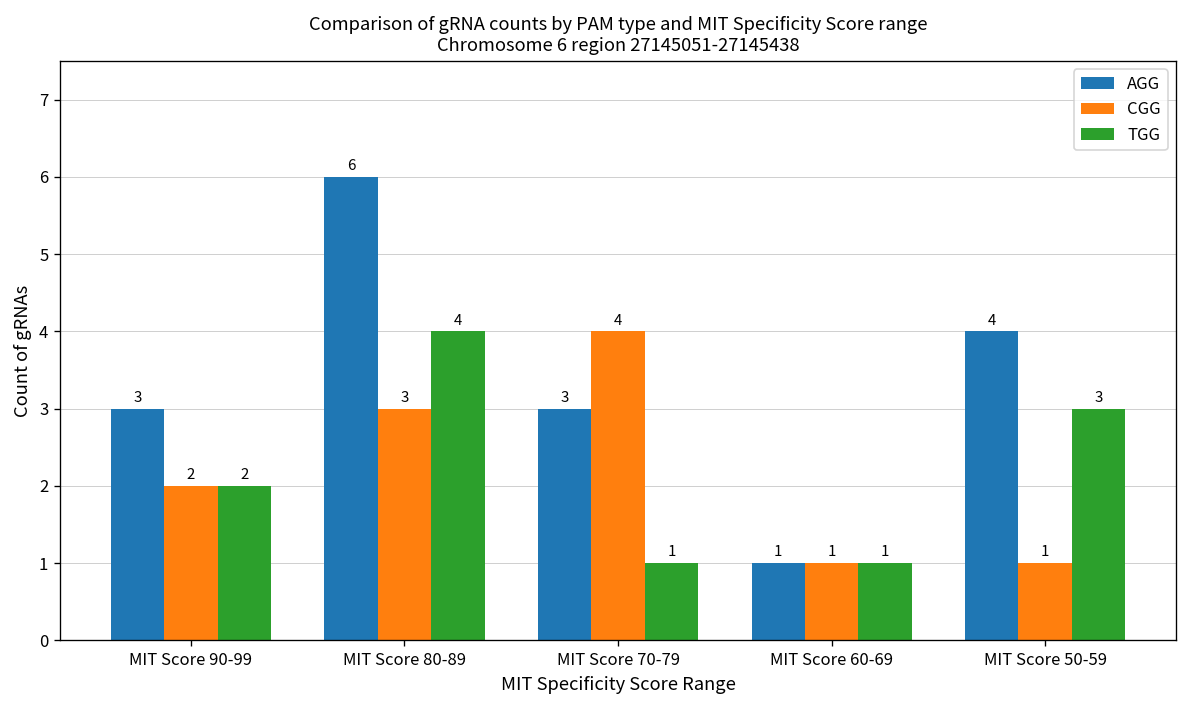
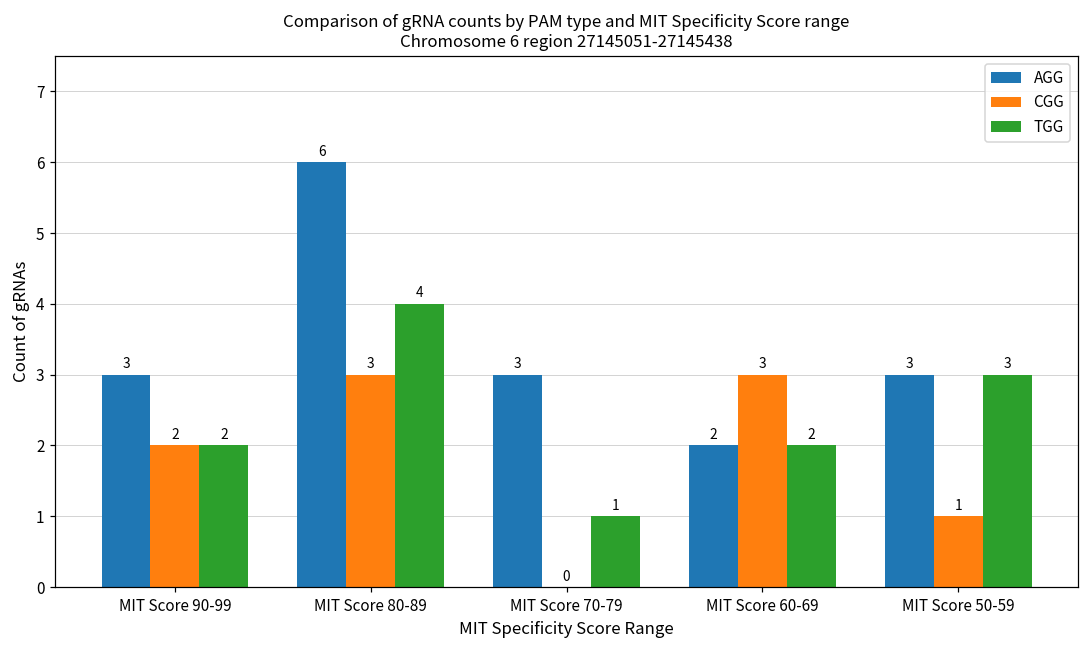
  {
    "AGG": {
      "MIT Score 90-99": 3,
      "MIT Score 80-89": 6,
      "MIT Score 70-79": 3,
-     "MIT Score 60-69": 1,
-     "MIT Score 50-59": 4
+     "MIT Score 60-69": 2,
+     "MIT Score 50-59": 3
    },
    "CGG": {
      "MIT Score 90-99": 2,
      "MIT Score 80-89": 3,
-     "MIT Score 70-79": 4,
-     "MIT Score 60-69": 1,
+     "MIT Score 70-79": 0,
+     "MIT Score 60-69": 3,
      "MIT Score 50-59": 1
    },
    "TGG": {
      "MIT Score 90-99": 2,
      "MIT Score 80-89": 4,
      "MIT Score 70-79": 1,
-     "MIT Score 60-69": 1,
+     "MIT Score 60-69": 2,
      "MIT Score 50-59": 3
    }
  }
